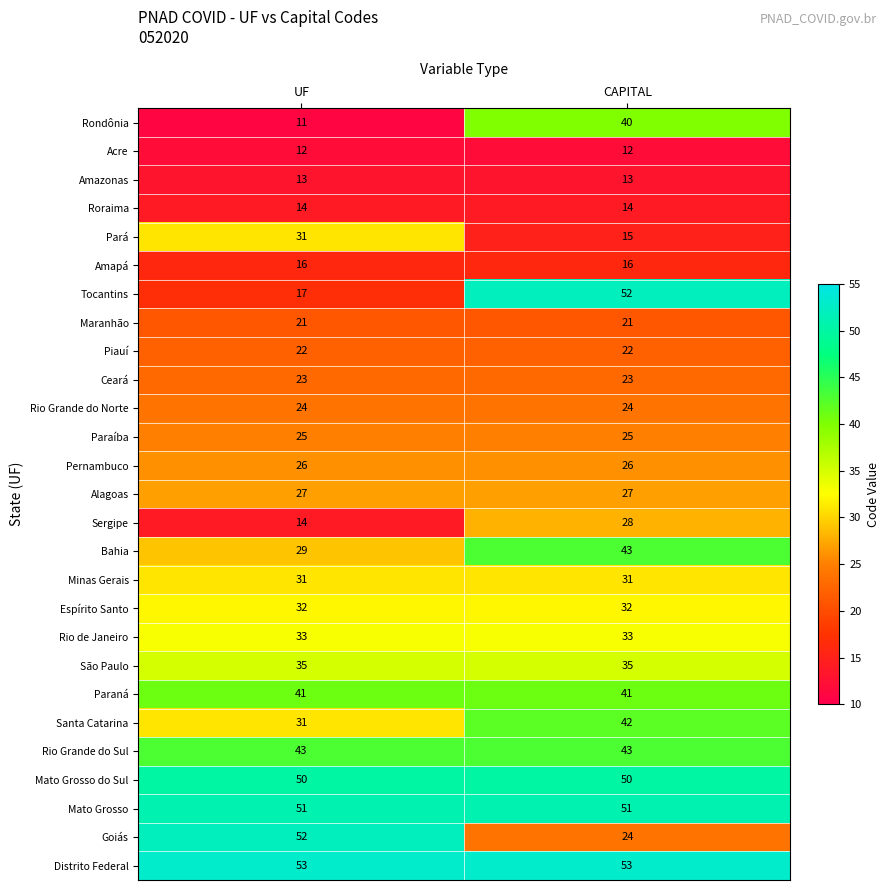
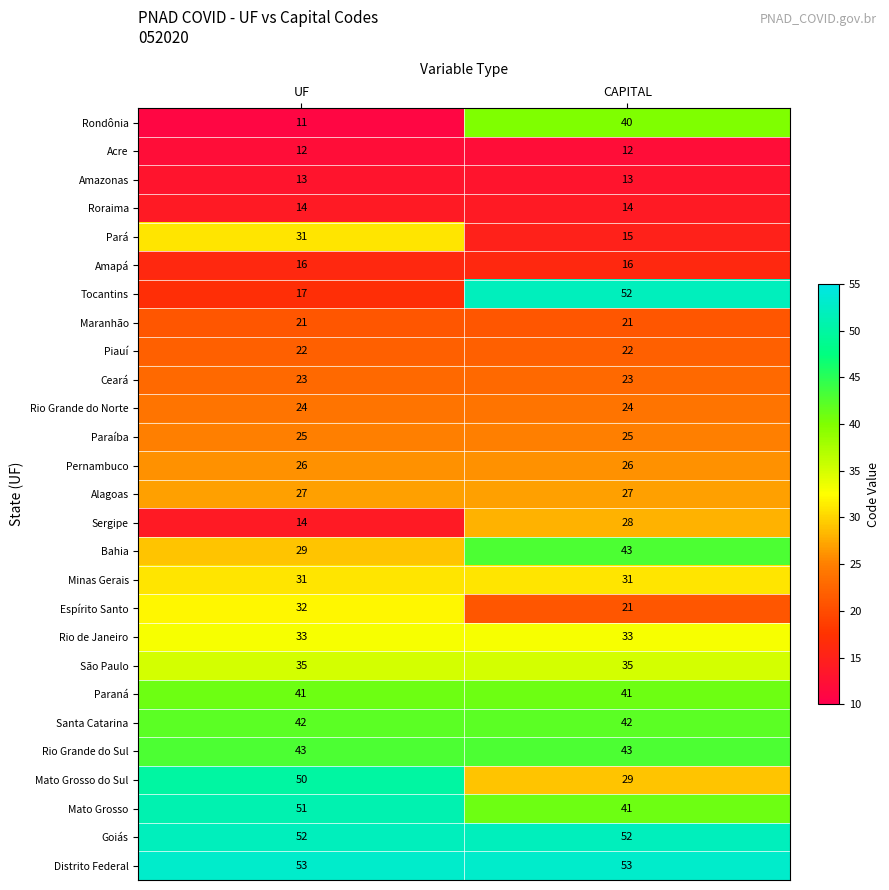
  {
    "Rondônia": {
      "UF": 11,
      "CAPITAL": 40
    },
    "Acre": {
      "UF": 12,
      "CAPITAL": 12
    },
    "Amazonas": {
      "UF": 13,
      "CAPITAL": 13
    },
    "Roraima": {
      "UF": 14,
      "CAPITAL": 14
    },
    "Pará": {
      "UF": 31,
      "CAPITAL": 15
    },
    "Amapá": {
      "UF": 16,
      "CAPITAL": 16
    },
    "Tocantins": {
      "UF": 17,
      "CAPITAL": 52
    },
    "Maranhão": {
      "UF": 21,
      "CAPITAL": 21
    },
    "Piauí": {
      "UF": 22,
      "CAPITAL": 22
    },
    "Ceará": {
      "UF": 23,
      "CAPITAL": 23
    },
    "Rio Grande do Norte": {
      "UF": 24,
      "CAPITAL": 24
    },
    "Paraíba": {
      "UF": 25,
      "CAPITAL": 25
    },
    "Pernambuco": {
      "UF": 26,
      "CAPITAL": 26
    },
    "Alagoas": {
      "UF": 27,
      "CAPITAL": 27
    },
    "Sergipe": {
      "UF": 14,
      "CAPITAL": 28
    },
    "Bahia": {
      "UF": 29,
      "CAPITAL": 43
    },
    "Minas Gerais": {
      "UF": 31,
      "CAPITAL": 31
    },
    "Espírito Santo": {
      "UF": 32,
-     "CAPITAL": 32
+     "CAPITAL": 21
    },
    "Rio de Janeiro": {
      "UF": 33,
      "CAPITAL": 33
    },
    "São Paulo": {
      "UF": 35,
      "CAPITAL": 35
    },
    "Paraná": {
      "UF": 41,
      "CAPITAL": 41
    },
    "Santa Catarina": {
-     "UF": 31,
+     "UF": 42,
      "CAPITAL": 42
    },
    "Rio Grande do Sul": {
      "UF": 43,
      "CAPITAL": 43
    },
    "Mato Grosso do Sul": {
      "UF": 50,
-     "CAPITAL": 50
+     "CAPITAL": 29
    },
    "Mato Grosso": {
      "UF": 51,
-     "CAPITAL": 51
+     "CAPITAL": 41
    },
    "Goiás": {
      "UF": 52,
-     "CAPITAL": 24
+     "CAPITAL": 52
    },
    "Distrito Federal": {
      "UF": 53,
      "CAPITAL": 53
    }
  }
